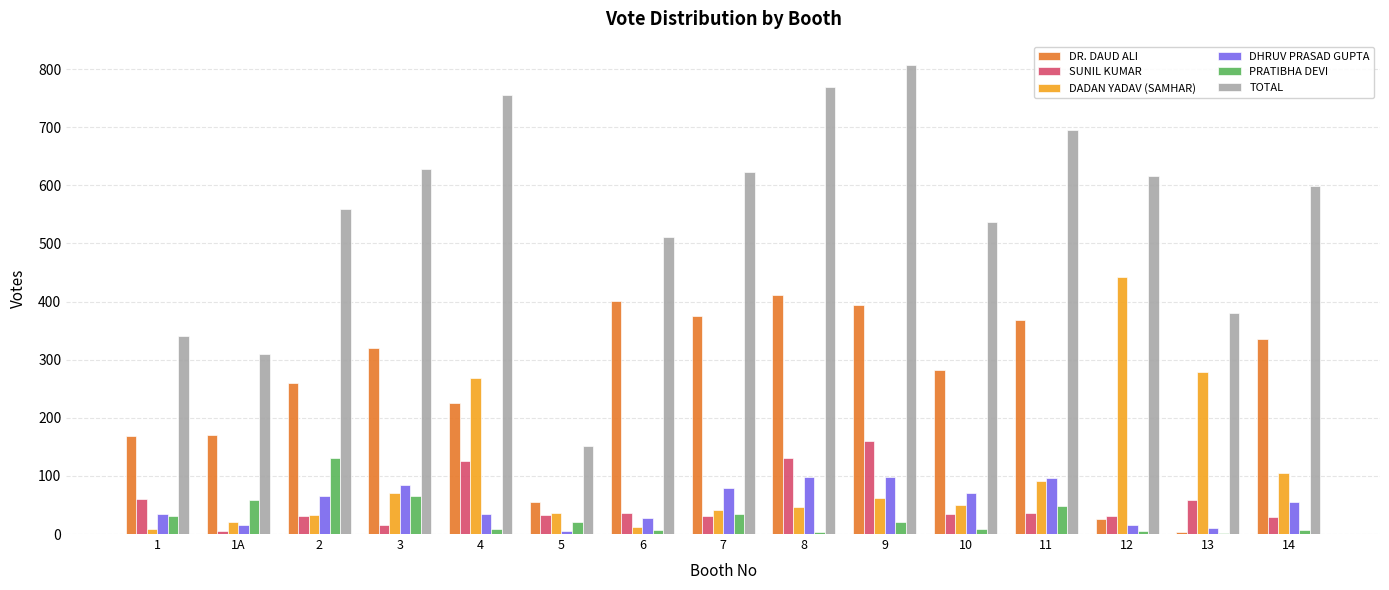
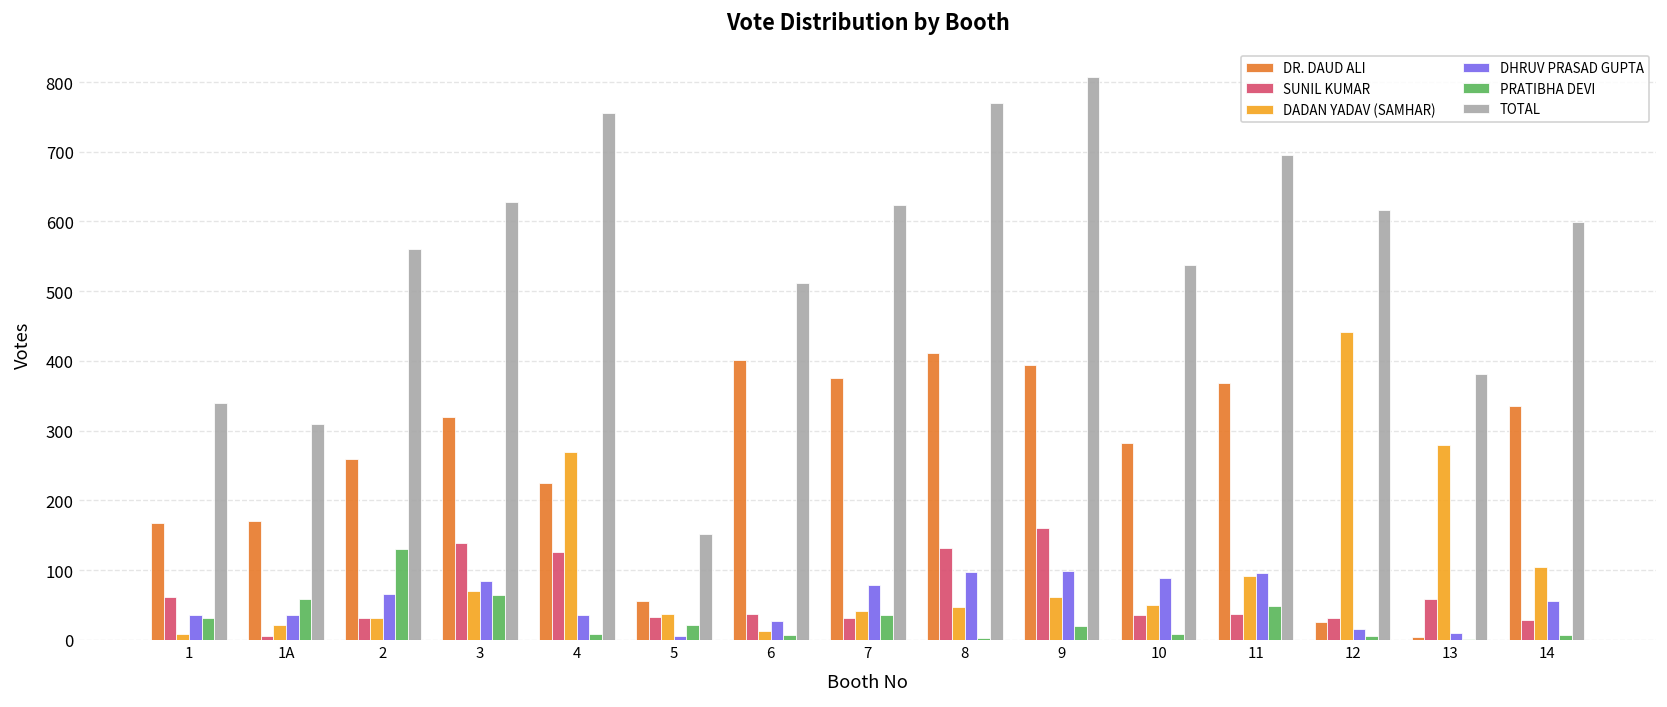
  {
    "SUNIL KUMAR": {
      "1": 60,
      "1A": 10,
      "2": 30,
-     "3": 20,
+     "3": 140,
      "4": 130,
      "5": 30,
      "6": 40,
      "7": 30,
      "8": 130,
      "9": 160,
      "10": 40,
      "11": 40,
      "12": 30,
      "13": 60,
      "14": 30
    },
    "DHRUV PRASAD GUPTA": {
      "1": 40,
-     "1A": 20,
+     "1A": 40,
      "2": 70,
      "3": 80,
      "4": 40,
      "5": 10,
      "6": 30,
      "7": 80,
      "8": 100,
      "9": 100,
-     "10": 70,
+     "10": 90,
      "11": 100,
      "12": 20,
      "13": 10,
      "14": 60
    },
    "PRATIBHA DEVI": {
      "1": 30,
      "1A": 60,
      "2": 130,
      "3": 70,
      "4": 10,
      "5": 20,
      "6": 10,
      "7": 40,
      "9": 20,
      "10": 10,
      "11": 50,
      "12": 10,
      "14": 10
    },
    "TOTAL": {
      "1": 340,
      "1A": 310,
      "2": 560,
      "3": 630,
      "4": 760,
      "5": 150,
      "6": 510,
      "7": 620,
      "8": 770,
      "9": 810,
      "10": 540,
      "11": 700,
      "12": 620,
      "13": 380,
      "14": 600
    }
  }
